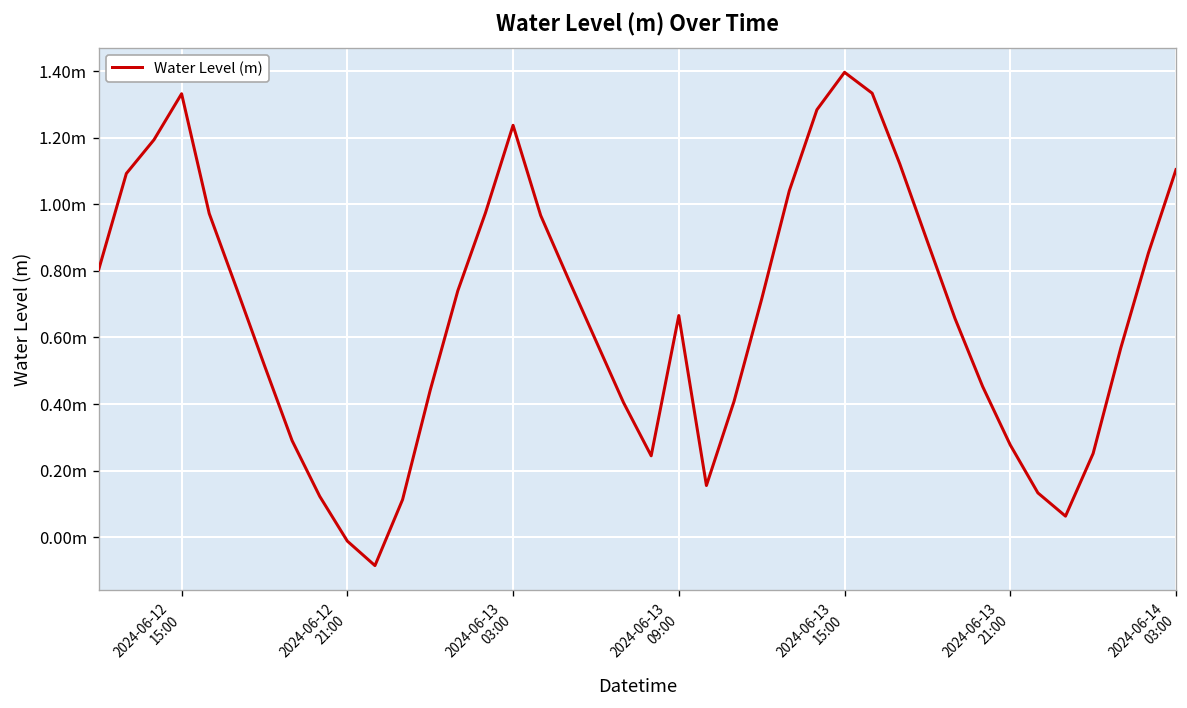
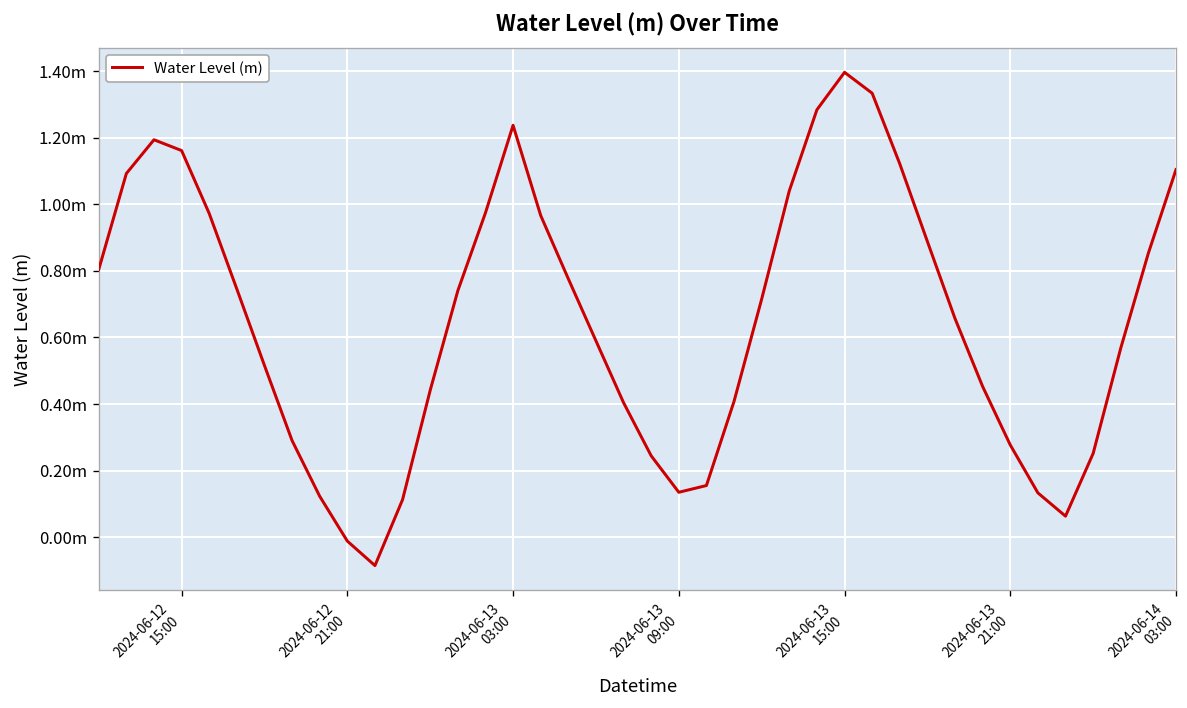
  {
-   "2024-06-12 15:00": "1.33m",
+   "2024-06-12 15:00": "1.16m",
    "2024-06-12 21:00": "-0.01m",
    "2024-06-13 03:00": "1.24m",
-   "2024-06-13 09:00": "0.67m",
+   "2024-06-13 09:00": "0.14m",
    "2024-06-13 15:00": "1.40m",
    "2024-06-13 21:00": "0.28m",
    "2024-06-14 03:00": "1.10m"
  }
